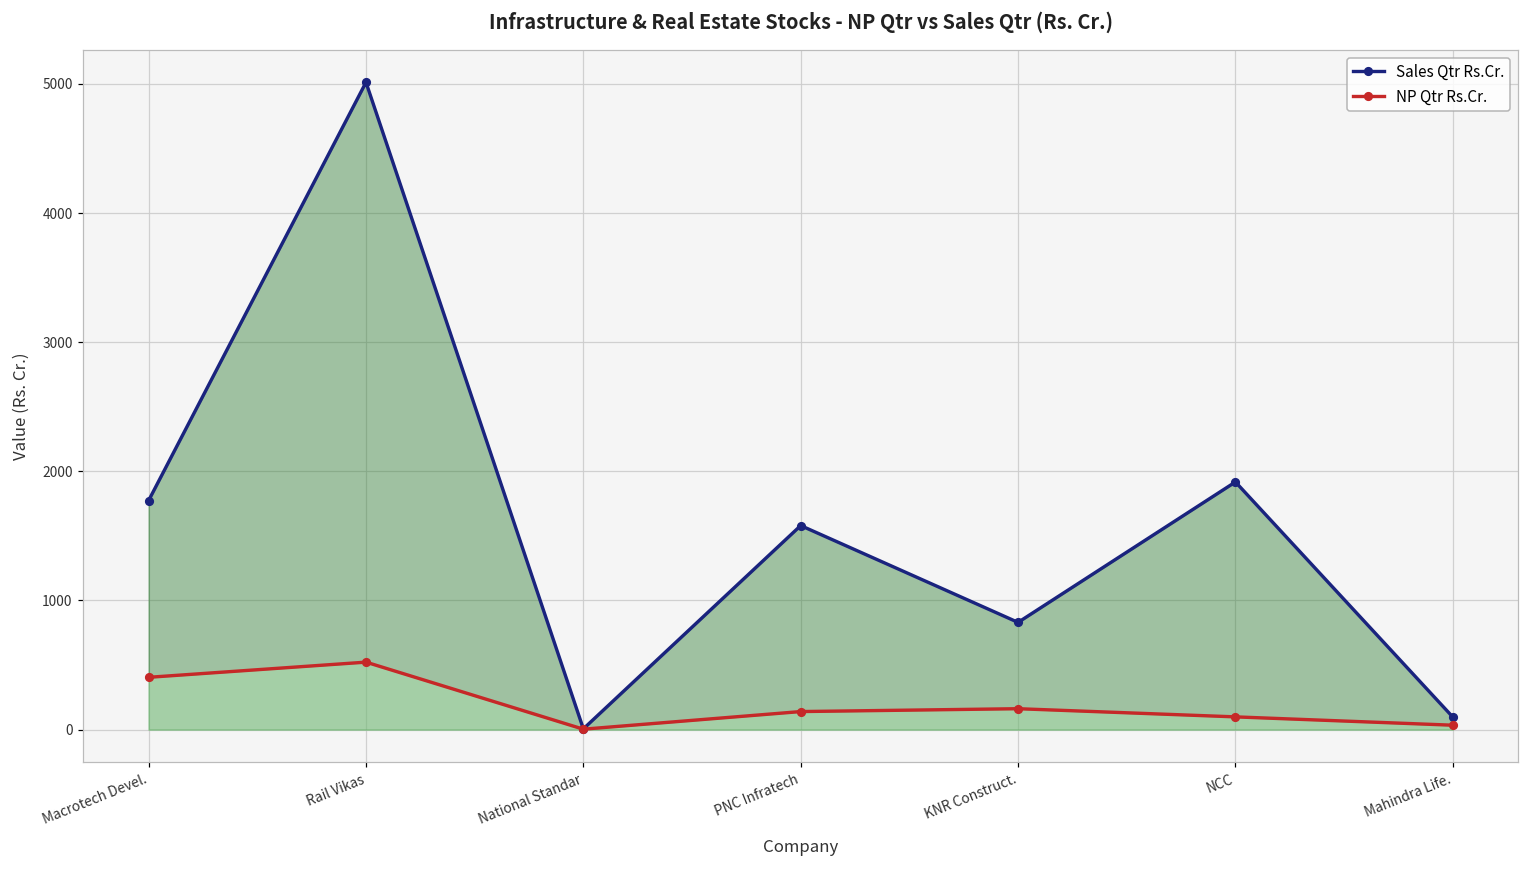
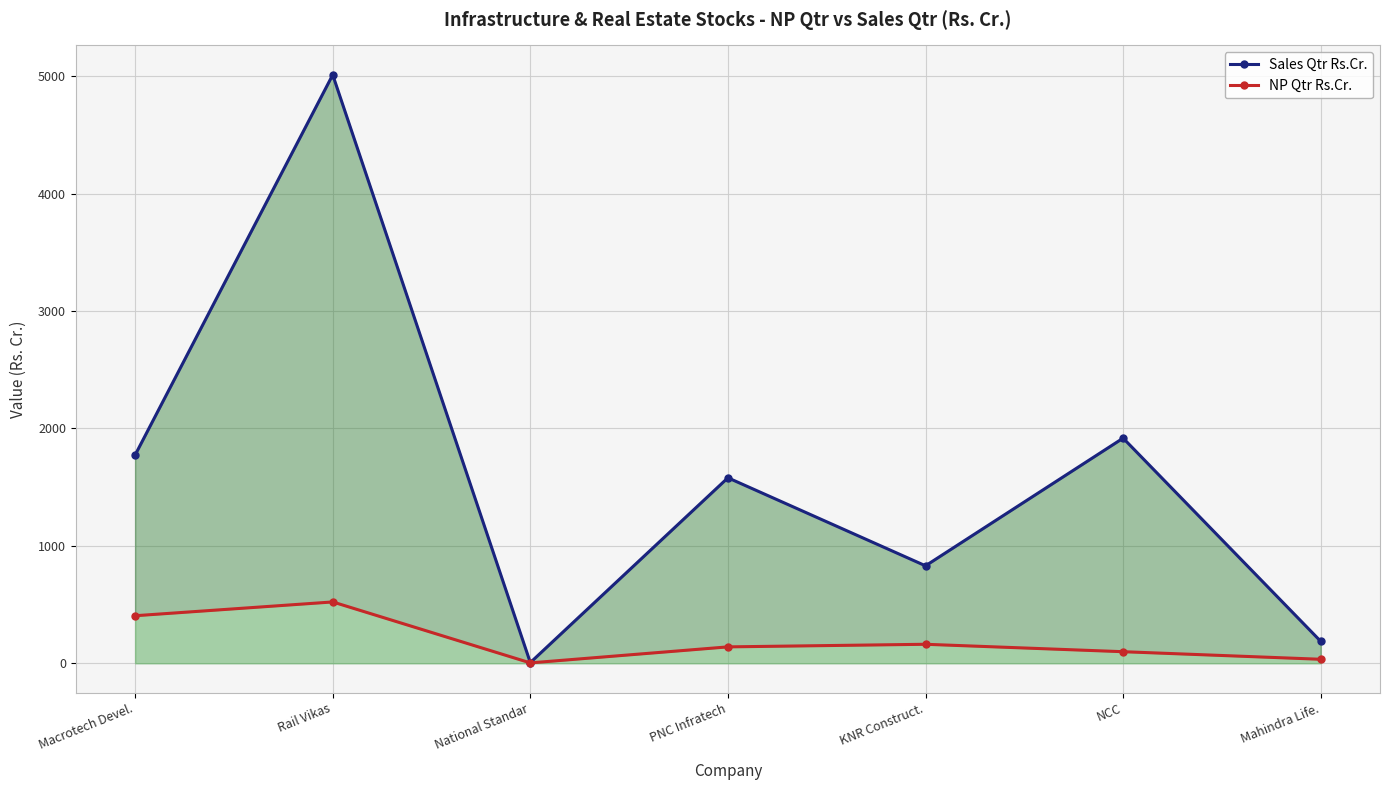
  {
    "Sales Qtr Rs.Cr.": {
      "Macrotech Devel.": 1770,
      "Rail Vikas": 5010,
      "PNC Infratech": 1580,
      "KNR Construct.": 830,
      "NCC": 1920,
-     "Mahindra Life.": 100
+     "Mahindra Life.": 190
    },
    "NP Qtr Rs.Cr.": {
      "Macrotech Devel.": 400,
      "Rail Vikas": 520,
      "PNC Infratech": 140,
      "KNR Construct.": 160,
      "NCC": 100,
      "Mahindra Life.": 30
    }
  }
